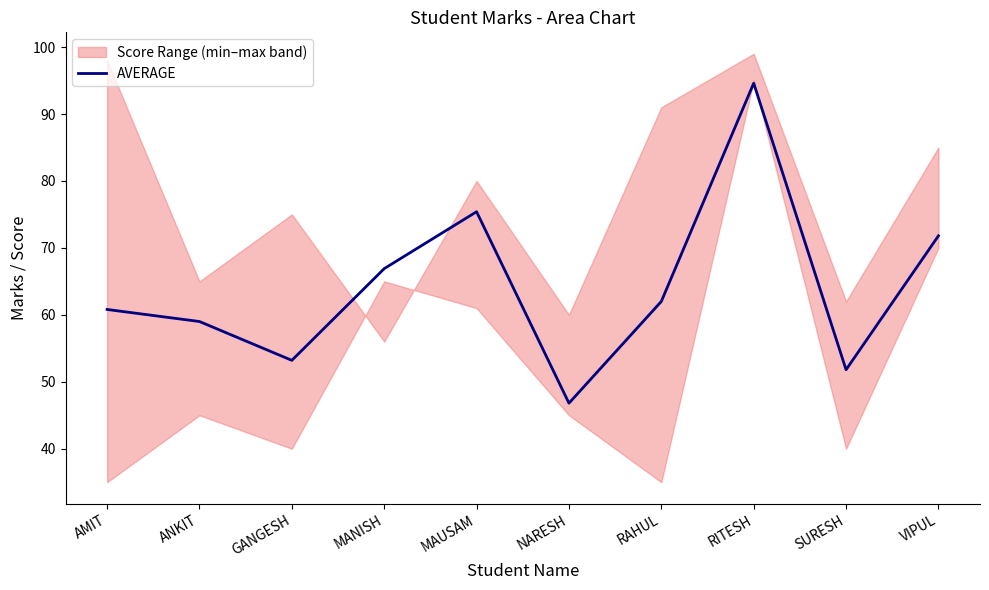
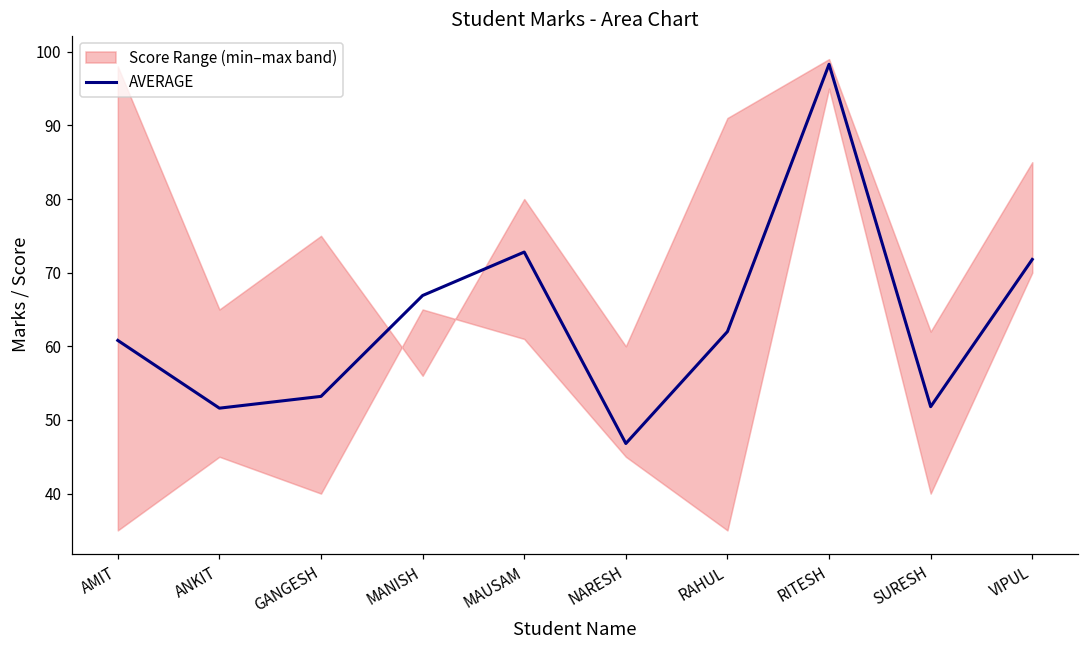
  {
    "AVERAGE": {
      "AMIT": 61,
-     "ANKIT": 59,
+     "ANKIT": 52,
      "GANGESH": 53,
      "MANISH": 67,
-     "MAUSAM": 75,
+     "MAUSAM": 73,
      "NARESH": 47,
      "RAHUL": 62,
-     "RITESH": 95,
+     "RITESH": 98,
      "SURESH": 52,
      "VIPUL": 72
    }
  }
